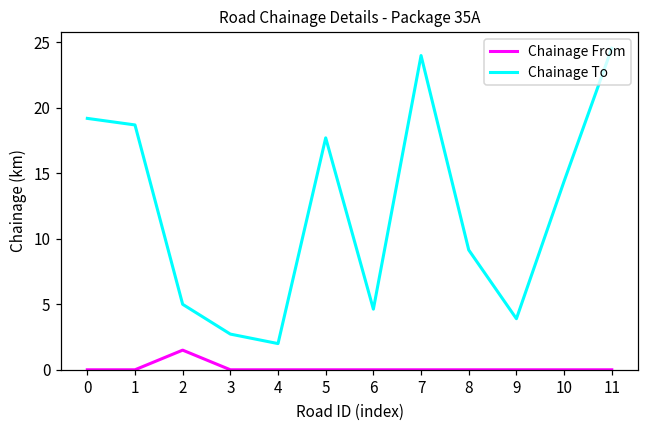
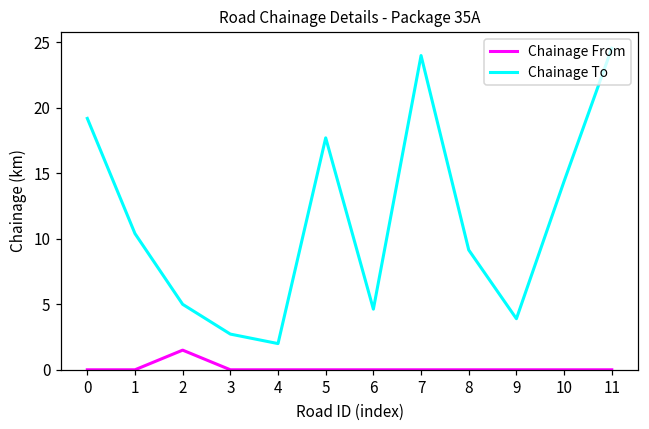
  {
    "Chainage From": {
      "0": 0.0,
      "1": 0.0,
      "2": 1.5,
      "3": 0.0,
      "4": 0.0,
      "5": 0.0,
      "6": 0.0,
      "7": 0.0,
      "8": 0.0,
      "9": 0.0,
      "10": 0.0,
      "11": 0.0
    },
    "Chainage To": {
      "0": 19.2,
-     "1": 18.7,
+     "1": 10.4,
      "2": 5.0,
      "3": 2.7,
      "4": 2.0,
      "5": 17.7,
      "6": 4.6,
      "7": 24.0,
      "8": 9.2,
      "9": 3.9,
      "10": 14.4
    }
  }
